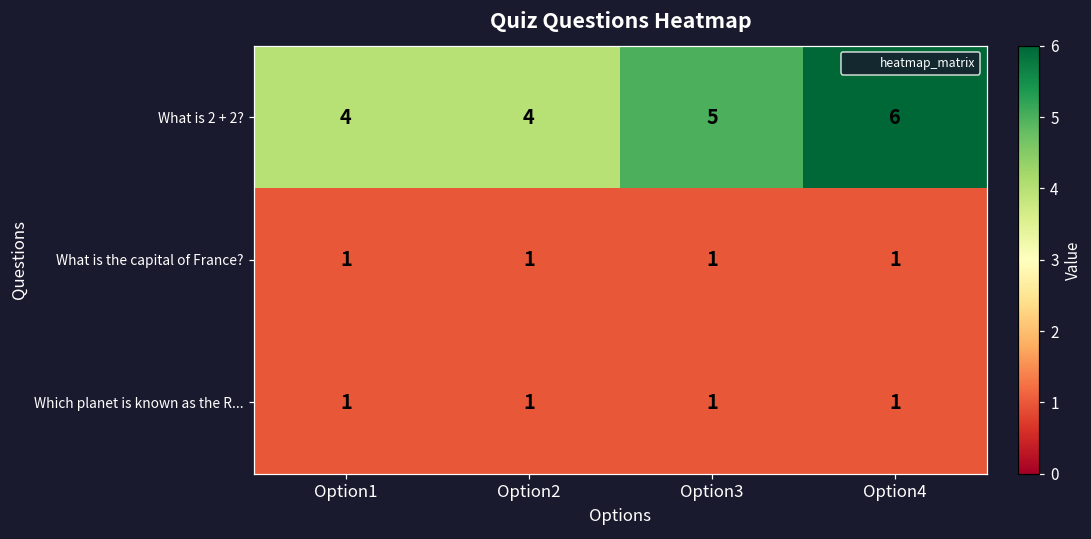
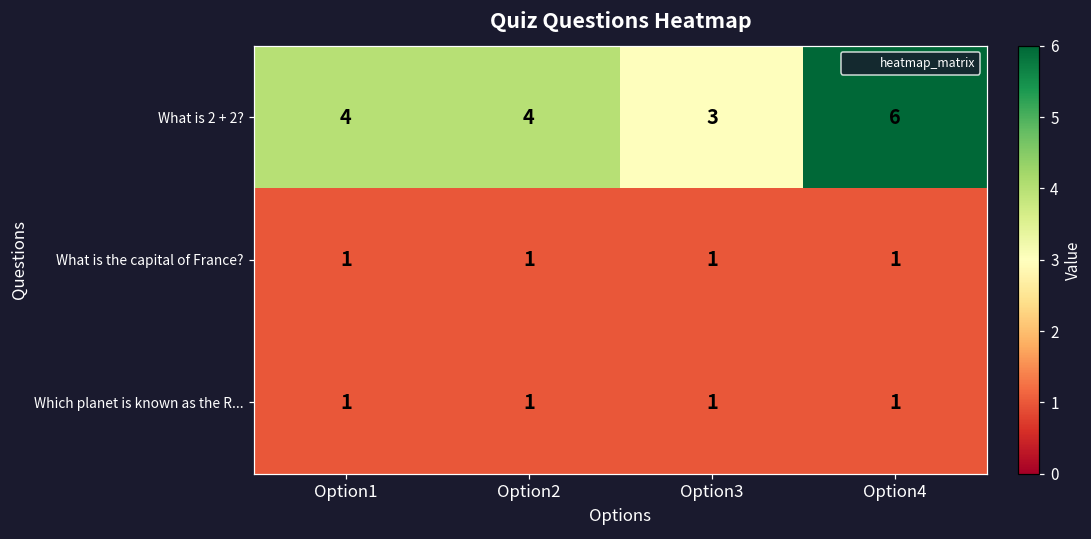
  {
    "What is 2 + 2?": {
      "Option1": 4,
      "Option2": 4,
-     "Option3": 5,
+     "Option3": 3,
      "Option4": 6
    },
    "What is the capital of France?": {
      "Option1": 1,
      "Option2": 1,
      "Option3": 1,
      "Option4": 1
    },
    "Which planet is known as the R...": {
      "Option1": 1,
      "Option2": 1,
      "Option3": 1,
      "Option4": 1
    }
  }
